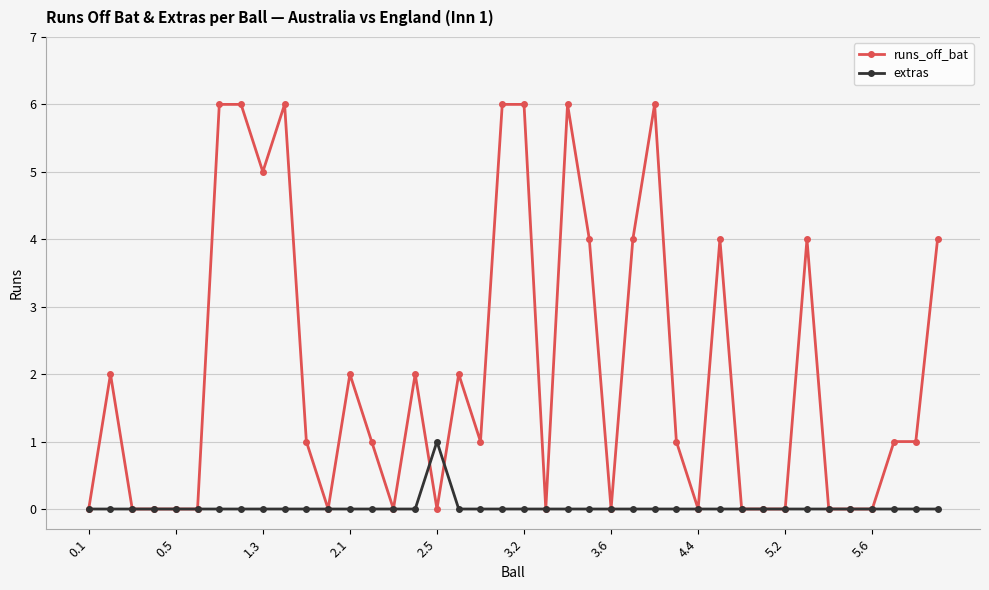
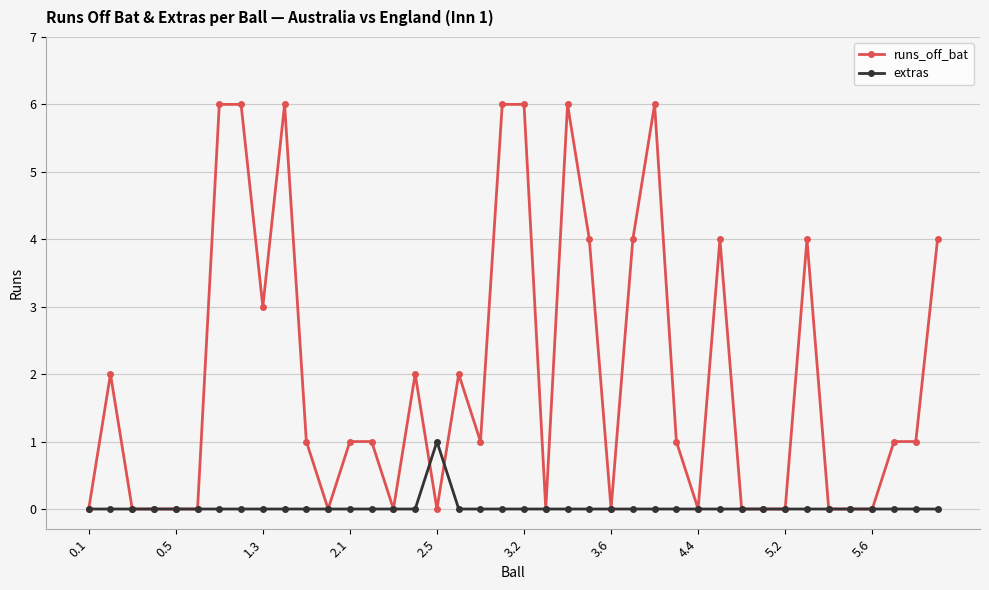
  {
    "runs_off_bat": {
-     "1.3": 5,
-     "2.1": 2,
+     "1.3": 3,
+     "2.1": 1,
      "2.5": 0,
      "3.2": 6
    },
    "extras": {
      "1.3": 0,
      "2.1": 0,
      "2.5": 1,
      "3.2": 0
    }
  }
